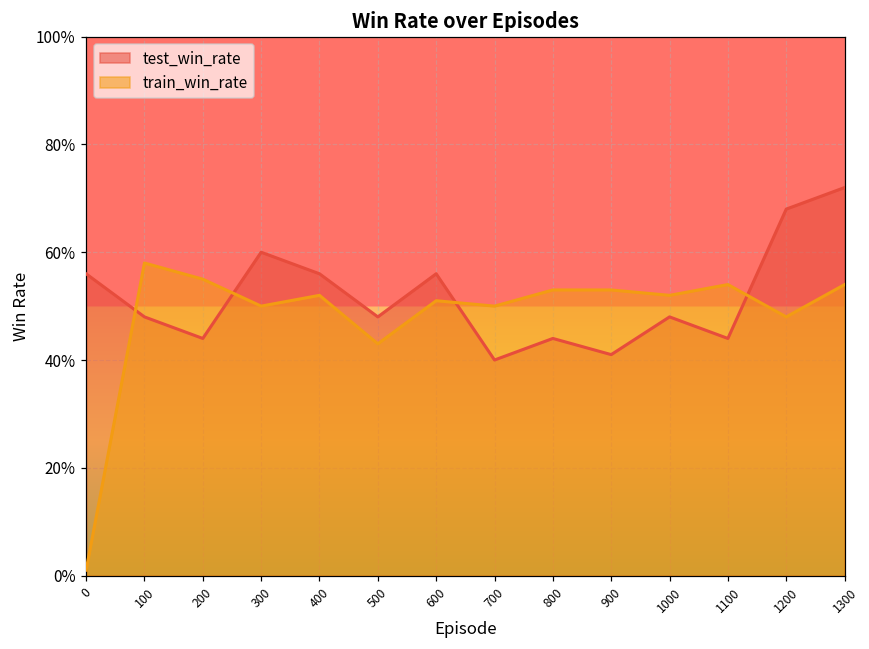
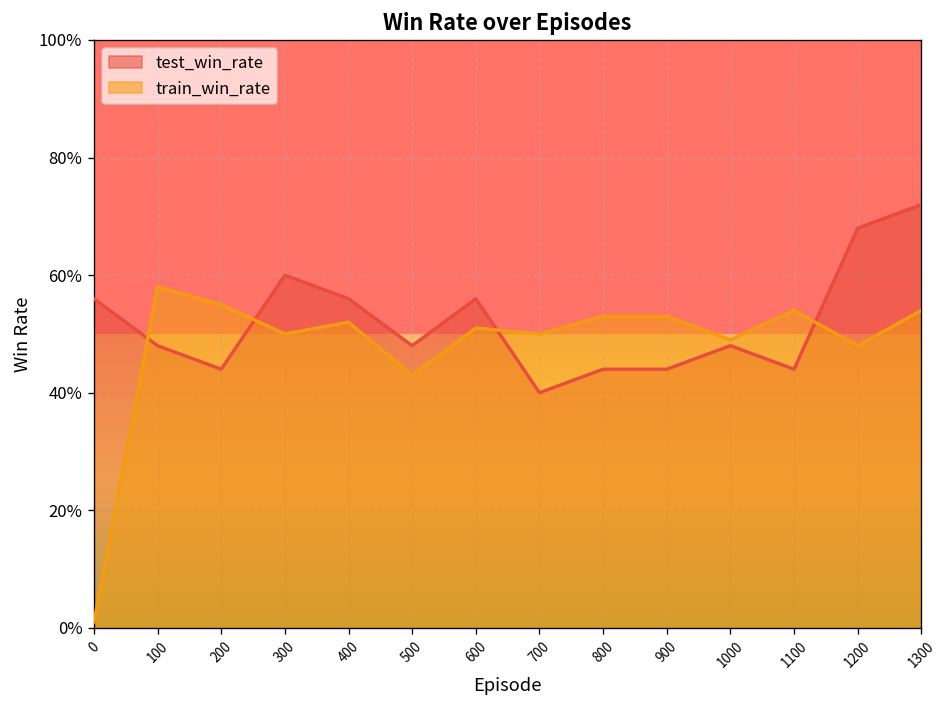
  {
    "test_win_rate": {
      "0": "56%",
      "100": "48%",
      "200": "44%",
      "300": "60%",
      "400": "56%",
      "500": "48%",
      "600": "56%",
      "700": "40%",
      "800": "44%",
-     "900": "41%",
+     "900": "44%",
      "1000": "48%",
      "1100": "44%",
      "1200": "68%",
      "1300": "72%"
    },
    "train_win_rate": {
      "0": "1%",
      "100": "58%",
      "200": "55%",
      "300": "50%",
      "400": "52%",
      "500": "43%",
      "600": "51%",
      "700": "50%",
      "800": "53%",
      "900": "53%",
-     "1000": "52%",
+     "1000": "49%",
      "1100": "54%",
      "1200": "48%",
      "1300": "54%"
    }
  }
